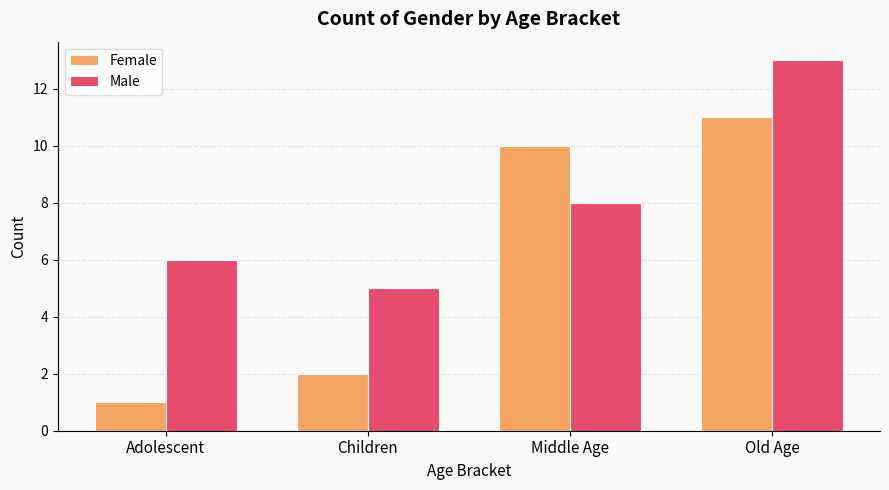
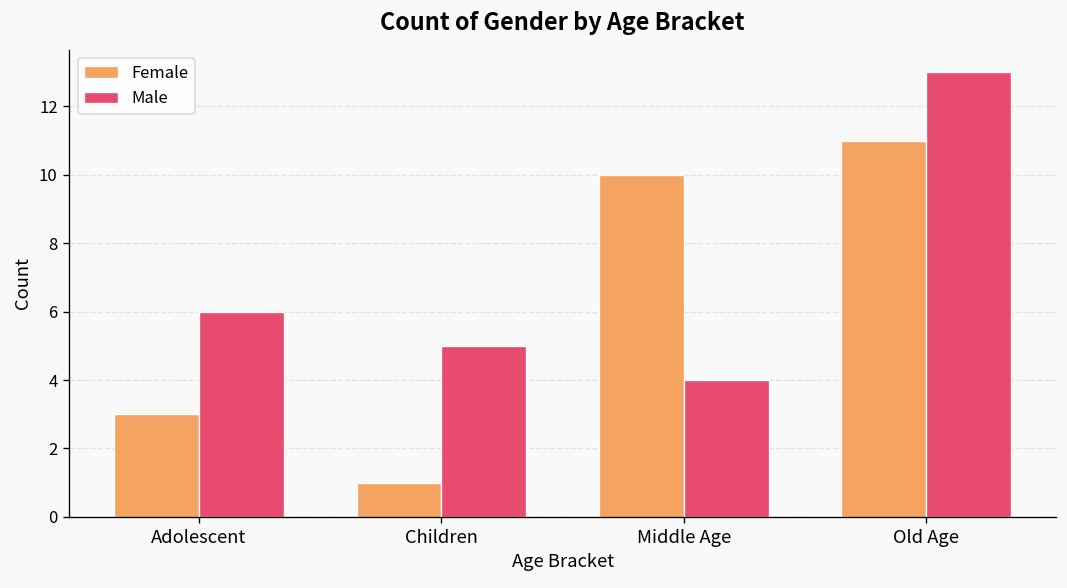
  {
    "Female": {
-     "Adolescent": 1,
-     "Children": 2,
+     "Adolescent": 3,
+     "Children": 1,
      "Middle Age": 10,
      "Old Age": 11
    },
    "Male": {
      "Adolescent": 6,
      "Children": 5,
-     "Middle Age": 8,
+     "Middle Age": 4,
      "Old Age": 13
    }
  }
